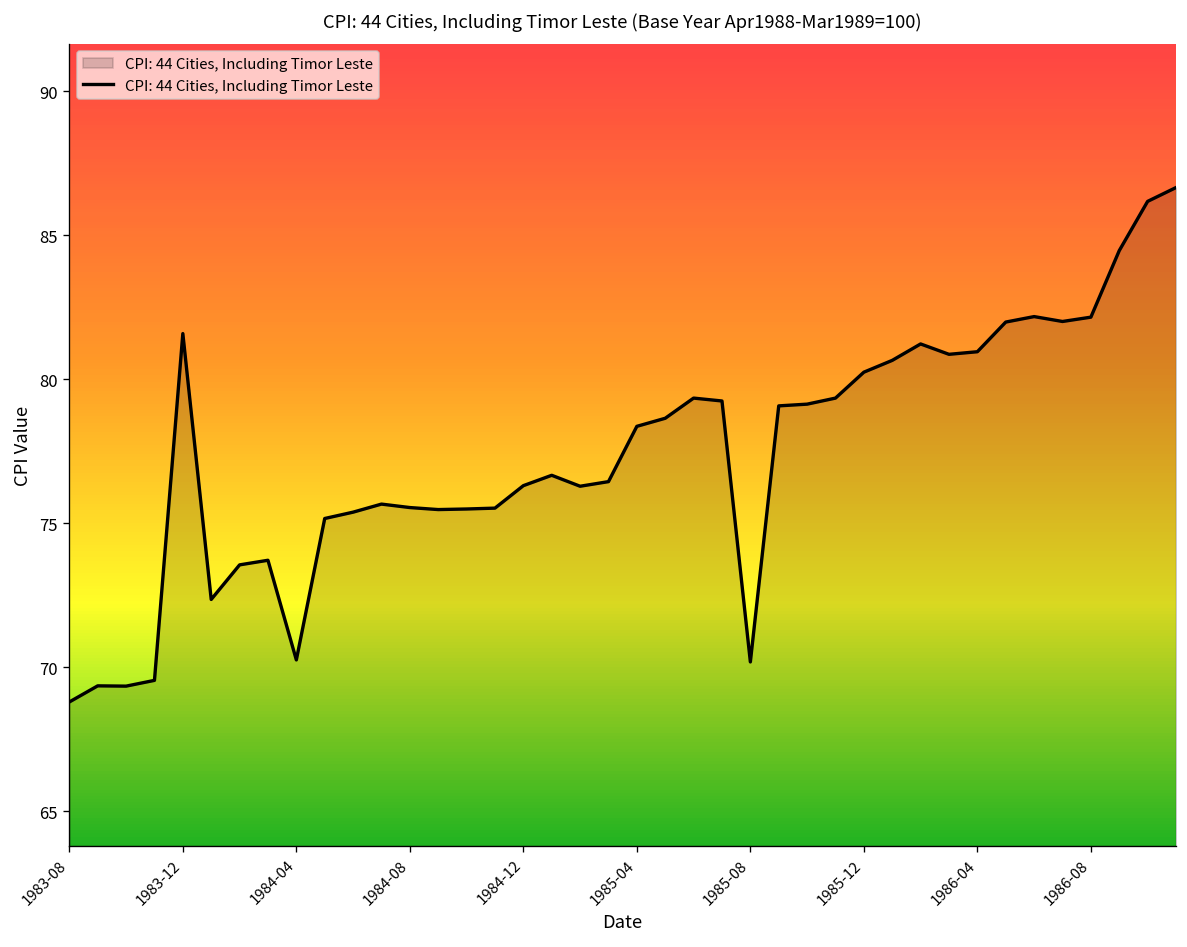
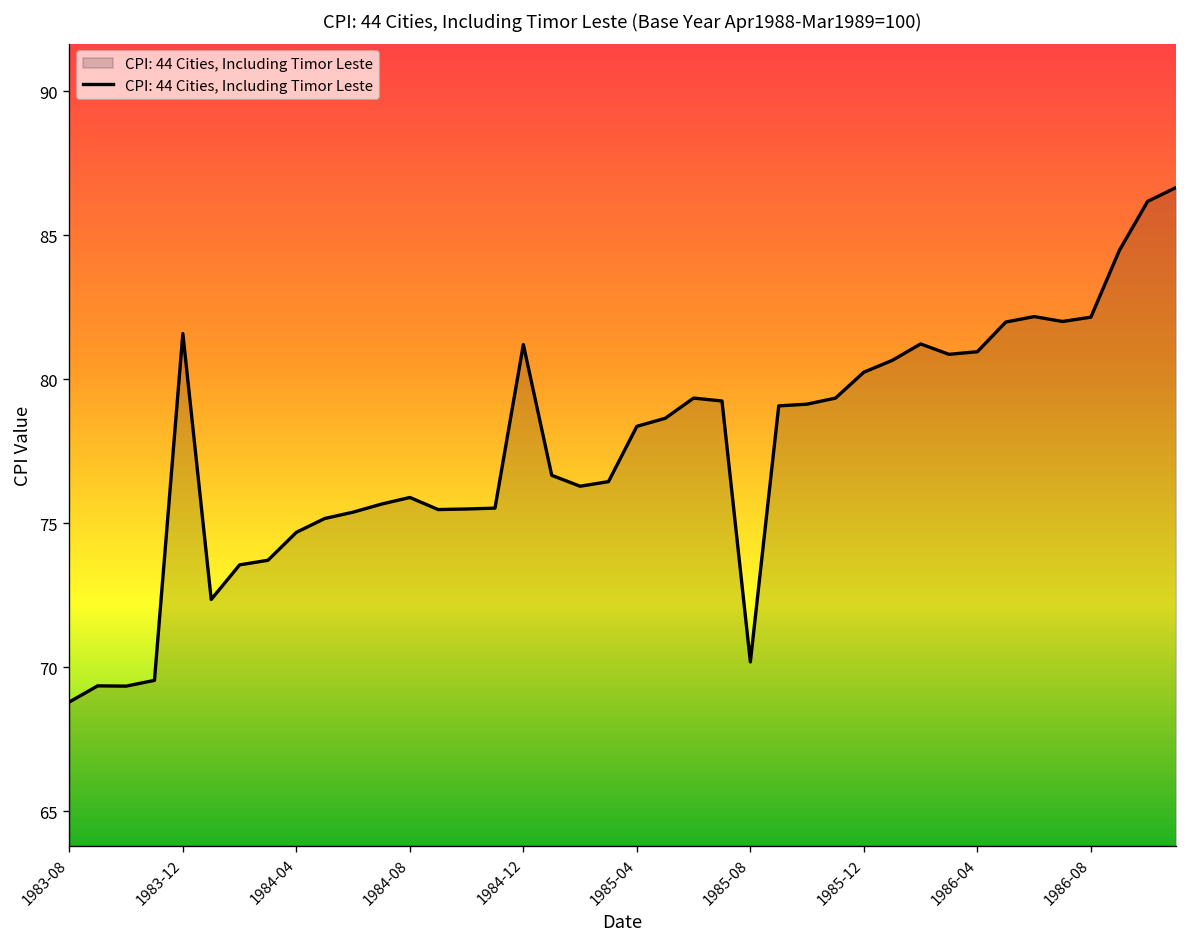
  {
    "1983-08": 68.8,
    "1983-12": 81.6,
-   "1984-04": 70.3,
-   "1984-08": 75.5,
-   "1984-12": 76.3,
+   "1984-04": 74.7,
+   "1984-08": 75.9,
+   "1984-12": 81.2,
    "1985-04": 78.4,
    "1985-08": 70.2,
    "1985-12": 80.2,
    "1986-04": 81.0,
    "1986-08": 82.2
  }
